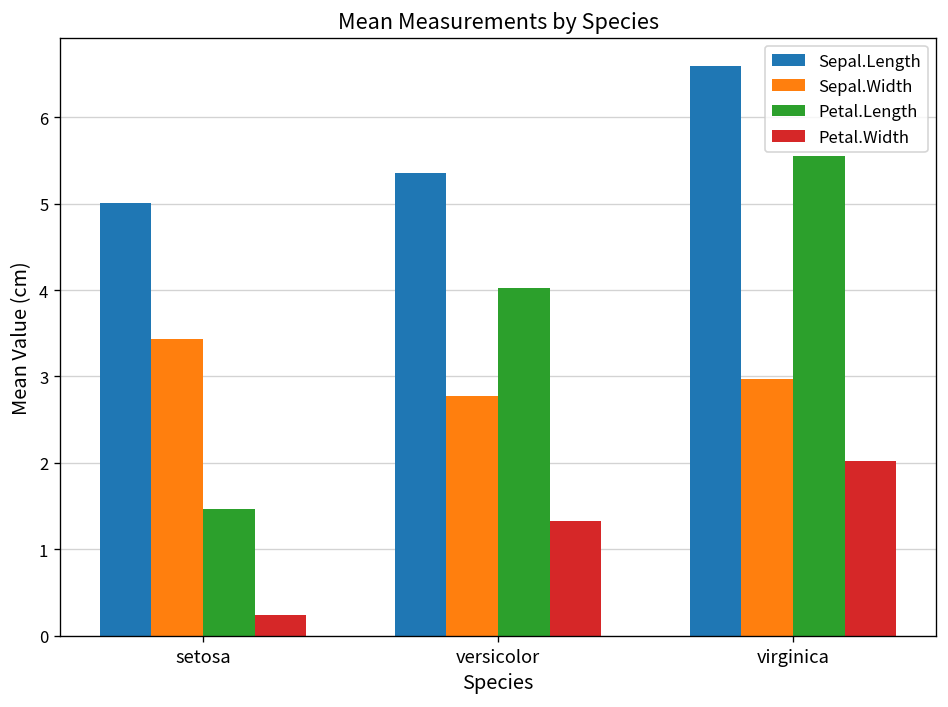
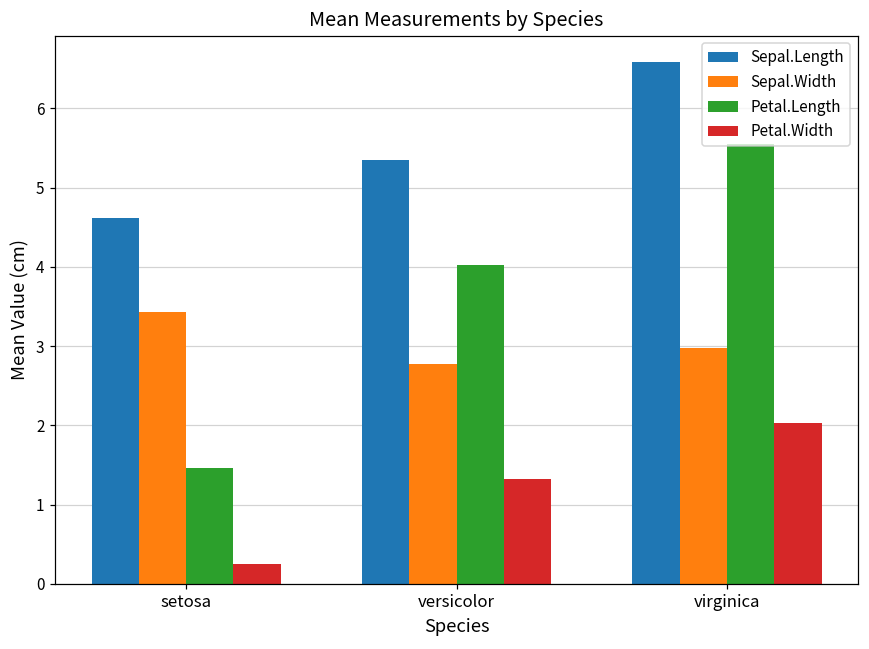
  {
    "Sepal.Length": {
-     "setosa": 5.0,
+     "setosa": 4.6,
      "versicolor": 5.3,
      "virginica": 6.6
    },
    "Sepal.Width": {
      "setosa": 3.4,
      "versicolor": 2.8,
      "virginica": 3.0
    },
    "Petal.Length": {
      "setosa": 1.5,
      "versicolor": 4.0,
      "virginica": 5.6
    },
    "Petal.Width": {
      "setosa": 0.2,
      "versicolor": 1.3,
      "virginica": 2.0
    }
  }
